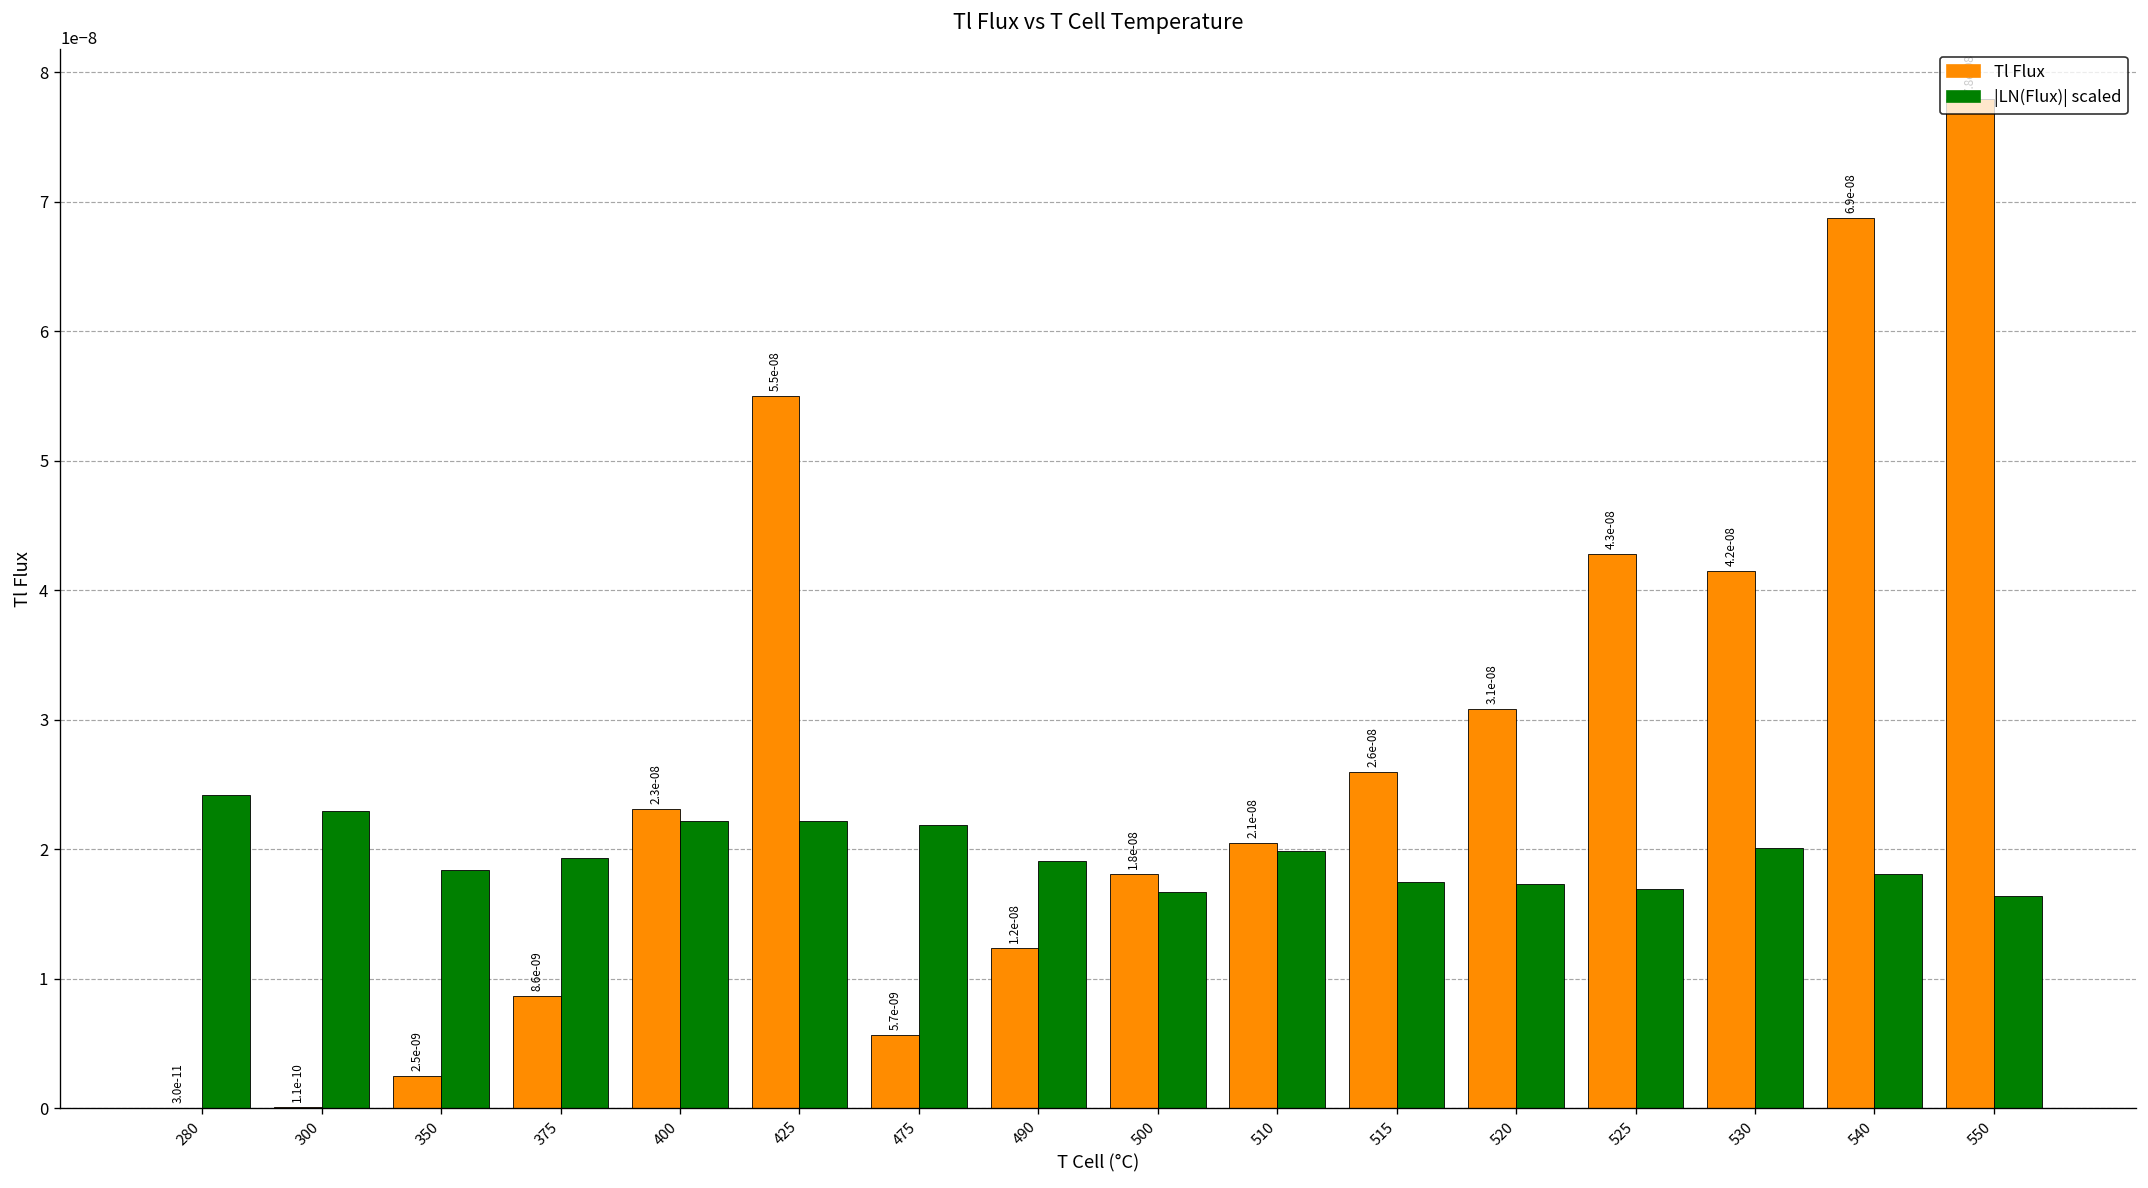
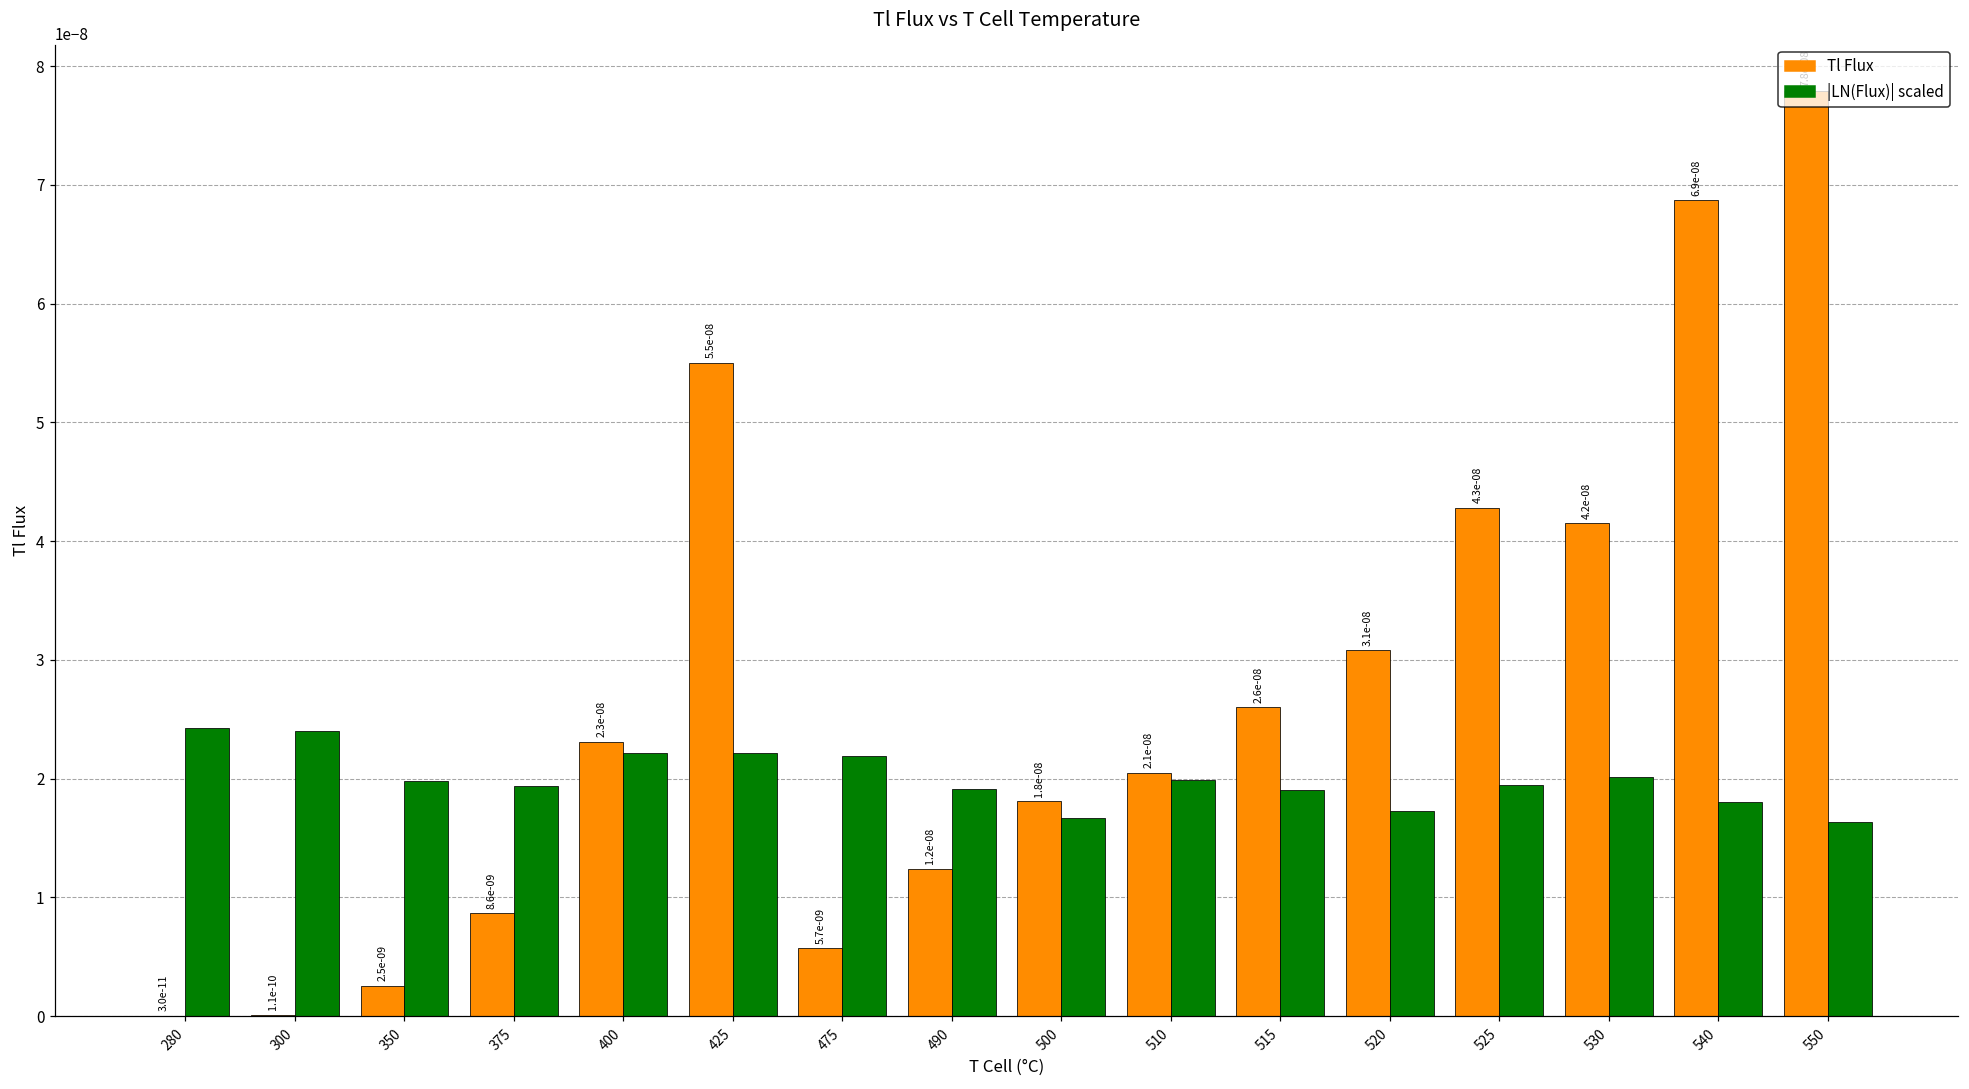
  {
    "Tl Flux": {
      "280": "3.0e-11",
      "300": "1.1e-10",
      "350": "2.5e-09",
      "375": "8.6e-09",
      "400": "2.3e-08",
      "425": "5.5e-08",
      "475": "5.7e-09",
      "490": "1.2e-08",
      "500": "1.8e-08",
      "510": "2.1e-08",
      "515": "2.6e-08",
      "520": "3.1e-08",
      "525": "4.3e-08",
      "530": "4.2e-08",
      "540": "6.9e-08"
    },
    "|LN(Flux)| scaled": {
      "280": "0.0000000242",
-     "300": "0.0000000230",
-     "350": "0.0000000184",
+     "300": "0.0000000240",
+     "350": "0.0000000198",
      "375": "0.0000000194",
      "400": "0.0000000222",
      "425": "0.0000000222",
      "475": "0.0000000219",
      "490": "0.0000000191",
      "500": "0.0000000167",
      "510": "0.0000000198",
-     "515": "0.0000000175",
+     "515": "0.0000000191",
      "520": "0.0000000173",
-     "525": "0.0000000170",
+     "525": "0.0000000194",
      "530": "0.0000000201",
      "540": "0.0000000181",
      "550": "0.0000000164"
    }
  }
